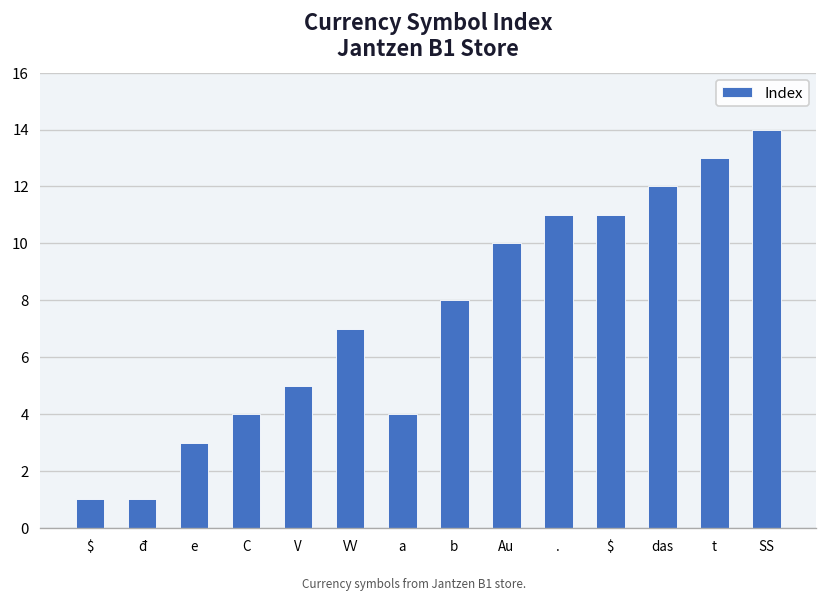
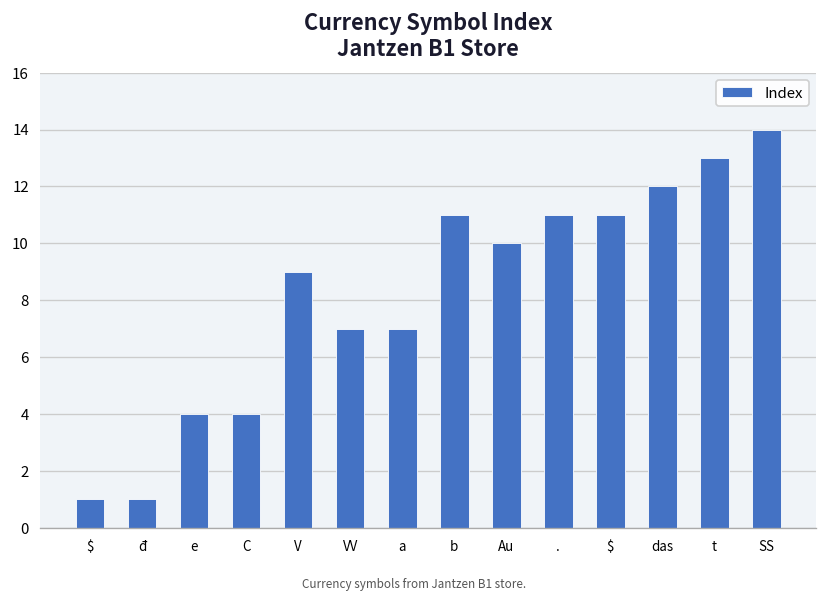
  {
    "đ": 1,
-   "e": 3,
+   "e": 4,
    "C": 4,
-   "V": 5,
+   "V": 9,
    "VV": 7,
-   "a": 4,
-   "b": 8,
+   "a": 7,
+   "b": 11,
    "Au": 10,
    ".": 11,
    "das": 12,
    "t": 13,
    "SS": 14
  }
